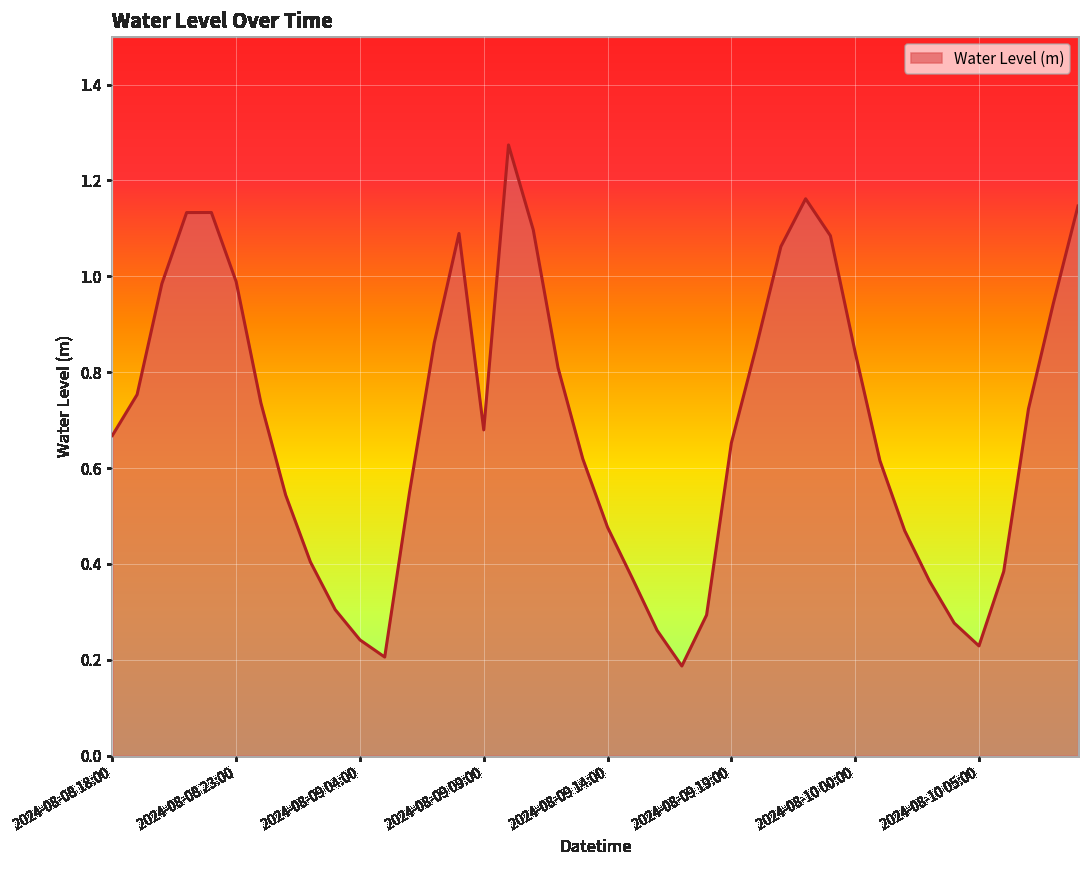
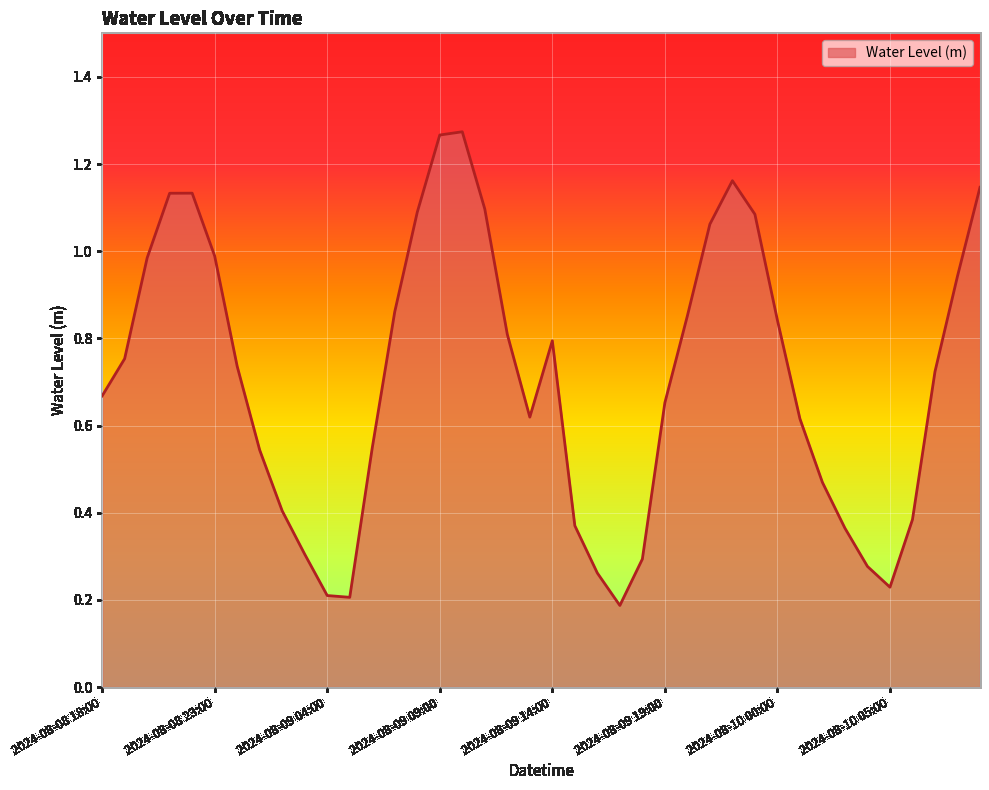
  {
    "2024-08-08 18:00": 0.67,
    "2024-08-08 23:00": 0.99,
-   "2024-08-09 04:00": 0.24,
-   "2024-08-09 09:00": 0.68,
-   "2024-08-09 14:00": 0.48,
+   "2024-08-09 04:00": 0.21,
+   "2024-08-09 09:00": 1.27,
+   "2024-08-09 14:00": 0.79,
    "2024-08-09 19:00": 0.65,
    "2024-08-10 00:00": 0.84,
    "2024-08-10 05:00": 0.23
  }
